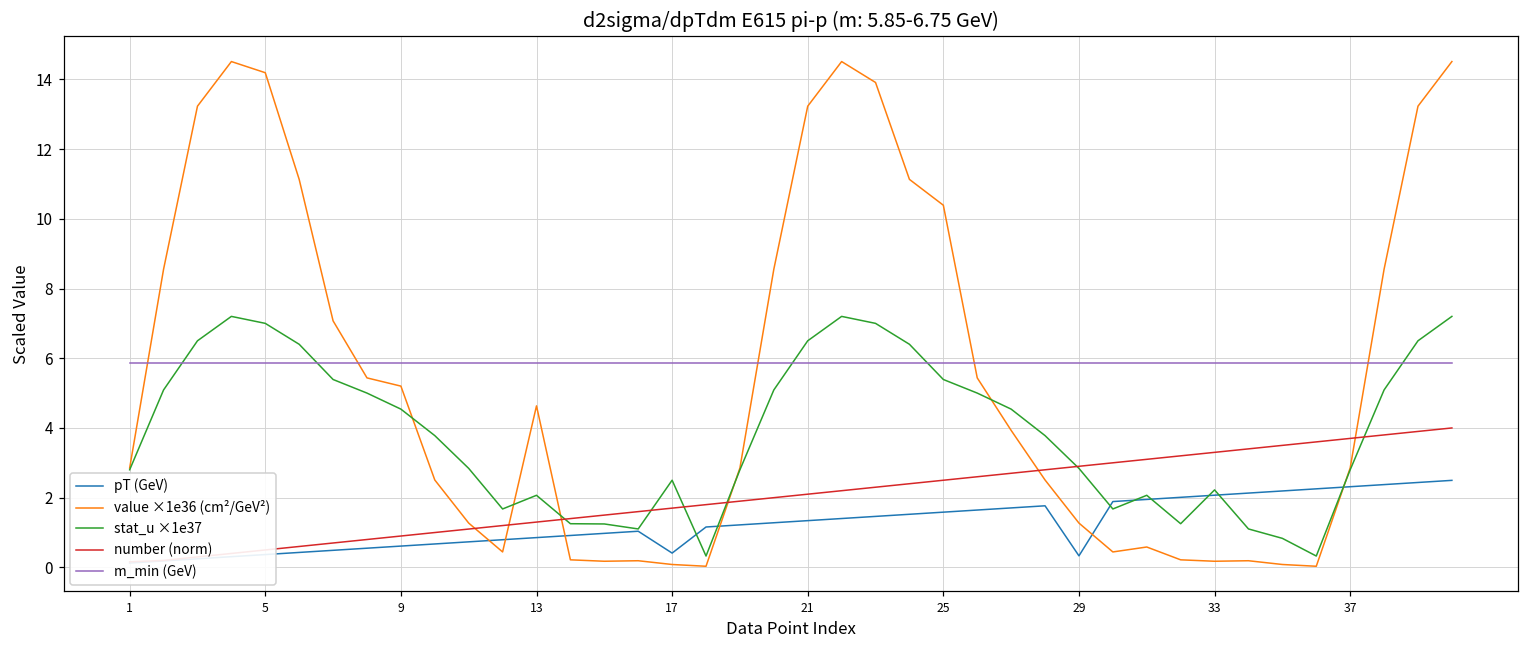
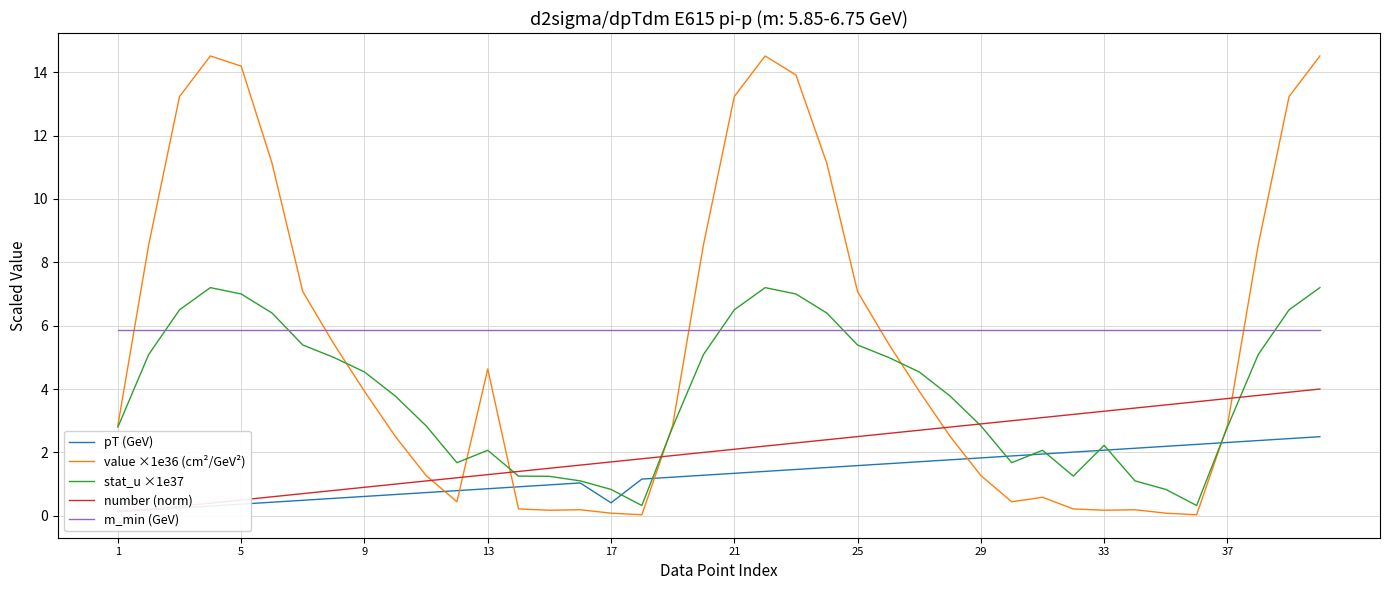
  {
    "pT (GeV)": {
      "9": 0.6,
      "13": 0.9,
      "17": 0.4,
      "21": 1.3,
      "25": 1.6,
-     "29": 0.3,
+     "29": 1.8,
      "33": 2.1,
      "37": 2.3
    },
    "value ×1e36 (cm²/GeV²)": {
      "5": 14.2,
-     "9": 5.2,
+     "9": 3.9,
      "13": 4.6,
      "17": 0.1,
      "21": 13.2,
-     "25": 10.4,
+     "25": 7.1,
      "29": 1.3,
      "33": 0.2
    },
    "stat_u ×1e37": {
      "5": 7.0,
      "9": 4.5,
      "13": 2.1,
-     "17": 2.5,
+     "17": 0.8,
      "21": 6.5,
      "25": 5.4,
      "33": 2.2
    },
    "number (norm)": {
      "9": 0.9,
      "13": 1.3,
      "17": 1.7,
      "21": 2.1,
      "25": 2.5,
      "33": 3.3,
      "37": 3.7
    },
    "m_min (GeV)": {
      "1": 5.9,
      "5": 5.9,
      "9": 5.9,
      "13": 5.9,
      "17": 5.9,
      "21": 5.9,
      "25": 5.9,
      "29": 5.9,
      "33": 5.9,
      "37": 5.9
    }
  }
